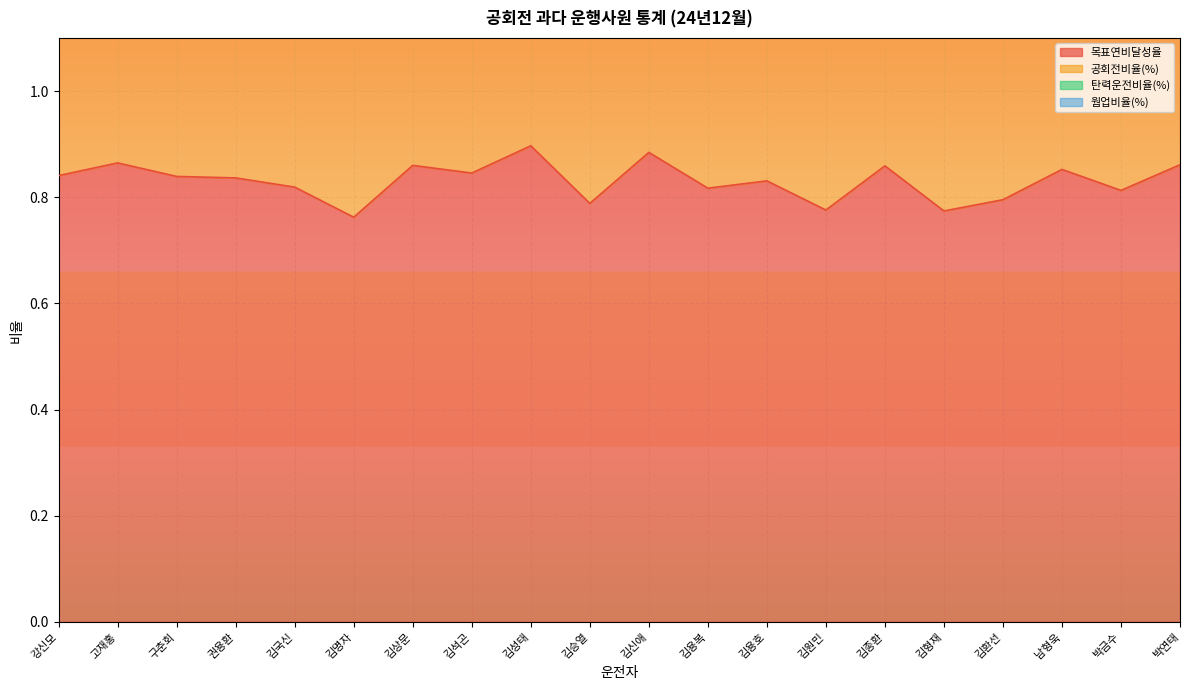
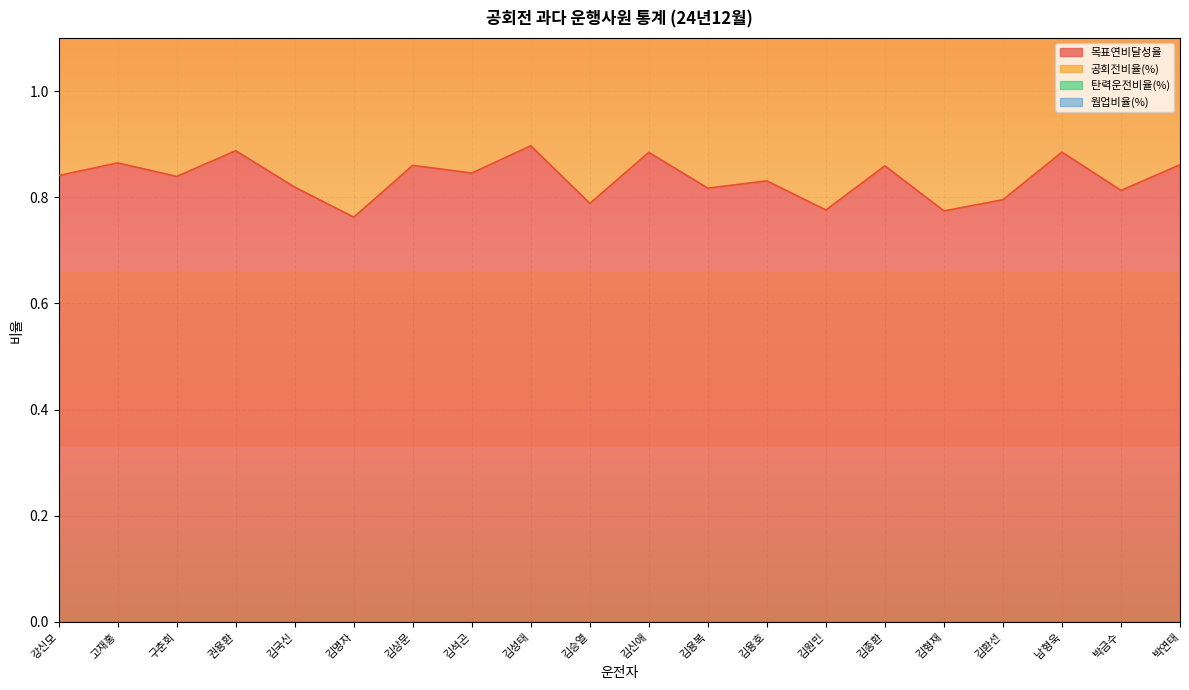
  {
    "목표연비달성율": {
      "강신모": 0.84,
      "고재홍": 0.86,
      "구춘회": 0.84,
-     "권용환": 0.84,
+     "권용환": 0.89,
      "김국신": 0.82,
      "김명자": 0.76,
      "김상문": 0.86,
      "김석곤": 0.85,
      "김성태": 0.90,
      "김승열": 0.79,
      "김신애": 0.88,
      "김용복": 0.82,
      "김용호": 0.83,
      "김원민": 0.78,
      "김종환": 0.86,
      "김형재": 0.77,
      "김환선": 0.80,
-     "남형욱": 0.85,
+     "남형욱": 0.88,
      "박금수": 0.81,
      "박연태": 0.86
    }
  }
